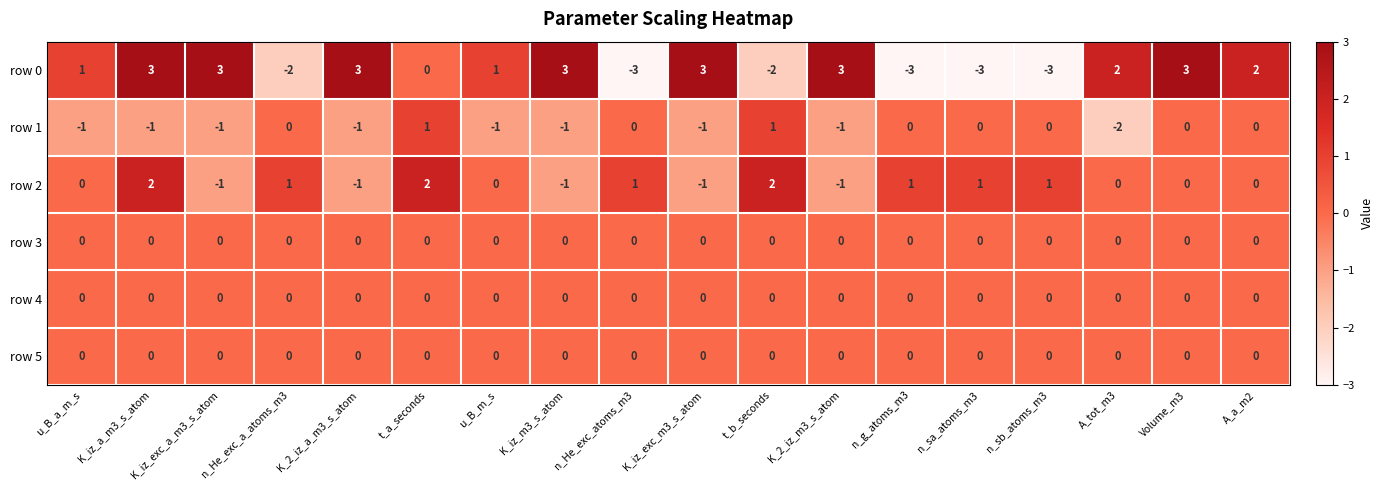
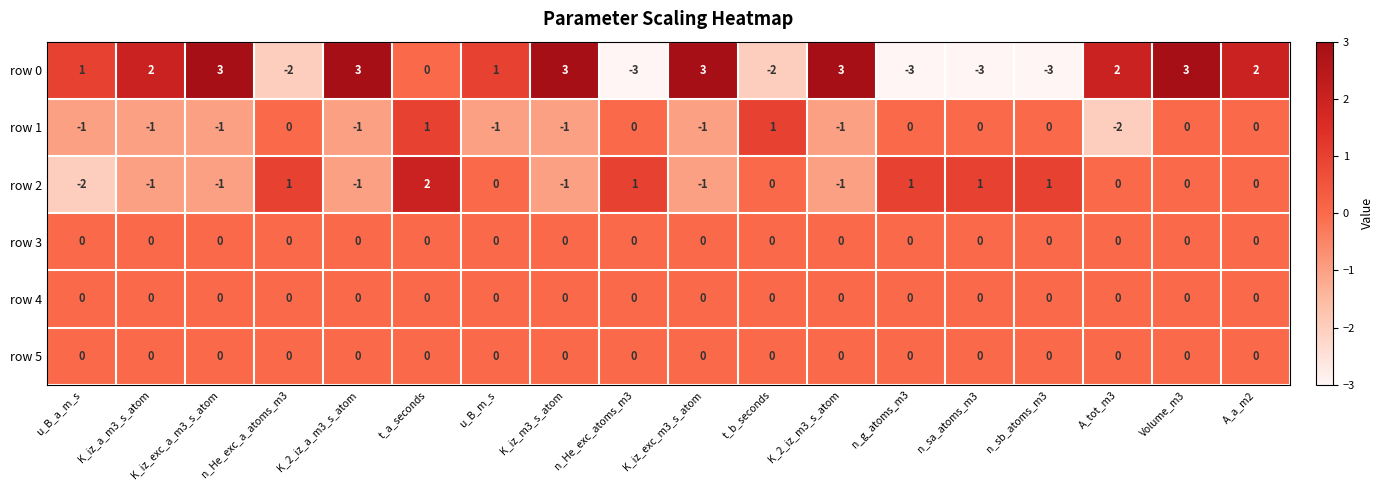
  {
    "row 0": {
      "u_B_a_m_s": 1,
-     "K_iz_a_m3_s_atom": 3,
+     "K_iz_a_m3_s_atom": 2,
      "K_iz_exc_a_m3_s_atom": 3,
      "n_He_exc_a_atoms_m3": -2,
      "K_2_iz_a_m3_s_atom": 3,
      "t_a_seconds": 0,
      "u_B_m_s": 1,
      "K_iz_m3_s_atom": 3,
      "n_He_exc_atoms_m3": -3,
      "K_iz_exc_m3_s_atom": 3,
      "t_b_seconds": -2,
      "K_2_iz_m3_s_atom": 3,
      "n_g_atoms_m3": -3,
      "n_sa_atoms_m3": -3,
      "n_sb_atoms_m3": -3,
      "A_tot_m3": 2,
      "Volume_m3": 3,
      "A_a_m2": 2
    },
    "row 1": {
      "u_B_a_m_s": -1,
      "K_iz_a_m3_s_atom": -1,
      "K_iz_exc_a_m3_s_atom": -1,
      "n_He_exc_a_atoms_m3": 0,
      "K_2_iz_a_m3_s_atom": -1,
      "t_a_seconds": 1,
      "u_B_m_s": -1,
      "K_iz_m3_s_atom": -1,
      "n_He_exc_atoms_m3": 0,
      "K_iz_exc_m3_s_atom": -1,
      "t_b_seconds": 1,
      "K_2_iz_m3_s_atom": -1,
      "n_g_atoms_m3": 0,
      "n_sa_atoms_m3": 0,
      "n_sb_atoms_m3": 0,
      "A_tot_m3": -2,
      "Volume_m3": 0,
      "A_a_m2": 0
    },
    "row 2": {
-     "u_B_a_m_s": 0,
-     "K_iz_a_m3_s_atom": 2,
+     "u_B_a_m_s": -2,
+     "K_iz_a_m3_s_atom": -1,
      "K_iz_exc_a_m3_s_atom": -1,
      "n_He_exc_a_atoms_m3": 1,
      "K_2_iz_a_m3_s_atom": -1,
      "t_a_seconds": 2,
      "u_B_m_s": 0,
      "K_iz_m3_s_atom": -1,
      "n_He_exc_atoms_m3": 1,
      "K_iz_exc_m3_s_atom": -1,
-     "t_b_seconds": 2,
+     "t_b_seconds": 0,
      "K_2_iz_m3_s_atom": -1,
      "n_g_atoms_m3": 1,
      "n_sa_atoms_m3": 1,
      "n_sb_atoms_m3": 1,
      "A_tot_m3": 0,
      "Volume_m3": 0,
      "A_a_m2": 0
    },
    "row 3": {
      "u_B_a_m_s": 0,
      "K_iz_a_m3_s_atom": 0,
      "K_iz_exc_a_m3_s_atom": 0,
      "n_He_exc_a_atoms_m3": 0,
      "K_2_iz_a_m3_s_atom": 0,
      "t_a_seconds": 0,
      "u_B_m_s": 0,
      "K_iz_m3_s_atom": 0,
      "n_He_exc_atoms_m3": 0,
      "K_iz_exc_m3_s_atom": 0,
      "t_b_seconds": 0,
      "K_2_iz_m3_s_atom": 0,
      "n_g_atoms_m3": 0,
      "n_sa_atoms_m3": 0,
      "n_sb_atoms_m3": 0,
      "A_tot_m3": 0,
      "Volume_m3": 0,
      "A_a_m2": 0
    },
    "row 4": {
      "u_B_a_m_s": 0,
      "K_iz_a_m3_s_atom": 0,
      "K_iz_exc_a_m3_s_atom": 0,
      "n_He_exc_a_atoms_m3": 0,
      "K_2_iz_a_m3_s_atom": 0,
      "t_a_seconds": 0,
      "u_B_m_s": 0,
      "K_iz_m3_s_atom": 0,
      "n_He_exc_atoms_m3": 0,
      "K_iz_exc_m3_s_atom": 0,
      "t_b_seconds": 0,
      "K_2_iz_m3_s_atom": 0,
      "n_g_atoms_m3": 0,
      "n_sa_atoms_m3": 0,
      "n_sb_atoms_m3": 0,
      "A_tot_m3": 0,
      "Volume_m3": 0,
      "A_a_m2": 0
    },
    "row 5": {
      "u_B_a_m_s": 0,
      "K_iz_a_m3_s_atom": 0,
      "K_iz_exc_a_m3_s_atom": 0,
      "n_He_exc_a_atoms_m3": 0,
      "K_2_iz_a_m3_s_atom": 0,
      "t_a_seconds": 0,
      "u_B_m_s": 0,
      "K_iz_m3_s_atom": 0,
      "n_He_exc_atoms_m3": 0,
      "K_iz_exc_m3_s_atom": 0,
      "t_b_seconds": 0,
      "K_2_iz_m3_s_atom": 0,
      "n_g_atoms_m3": 0,
      "n_sa_atoms_m3": 0,
      "n_sb_atoms_m3": 0,
      "A_tot_m3": 0,
      "Volume_m3": 0,
      "A_a_m2": 0
    }
  }
